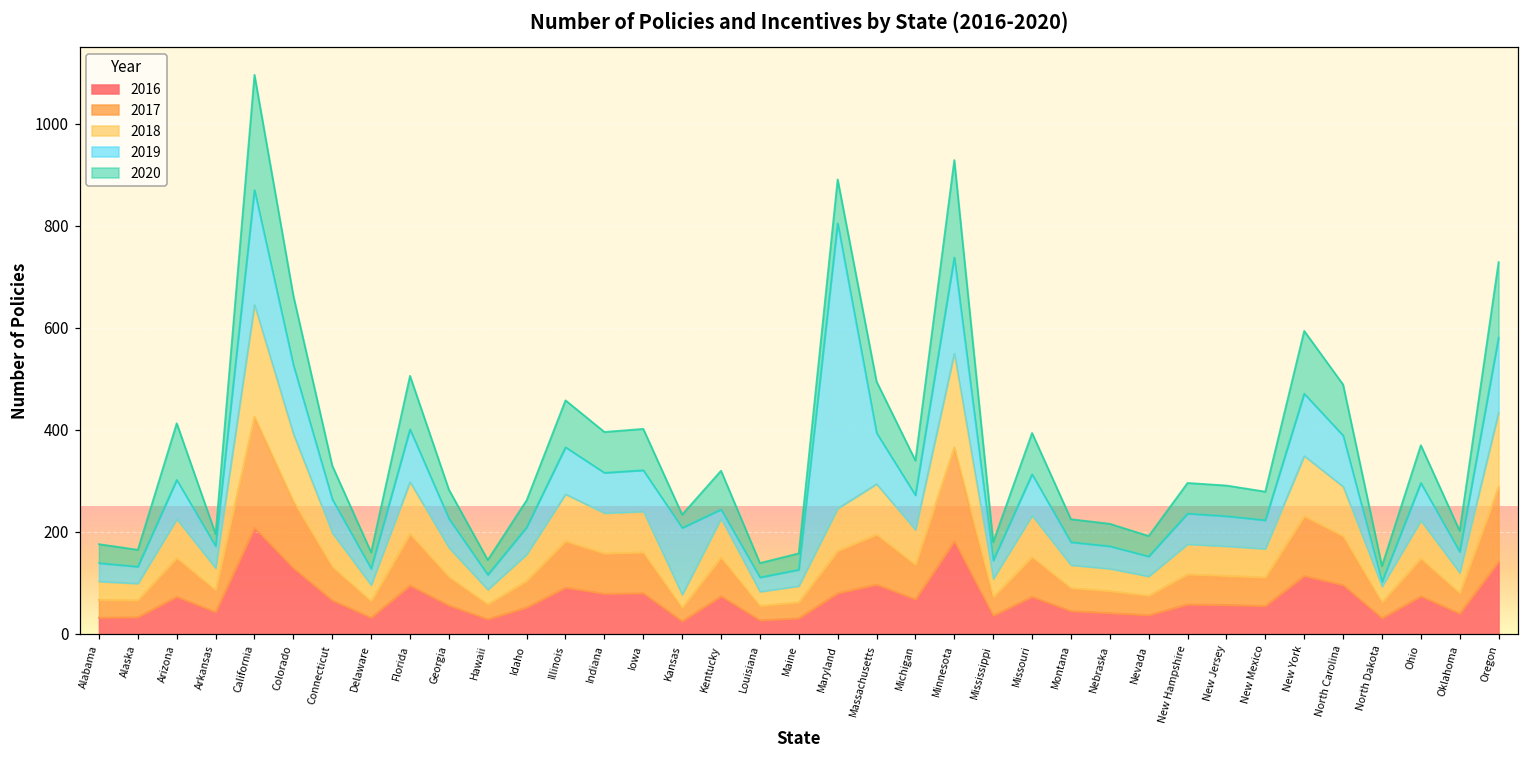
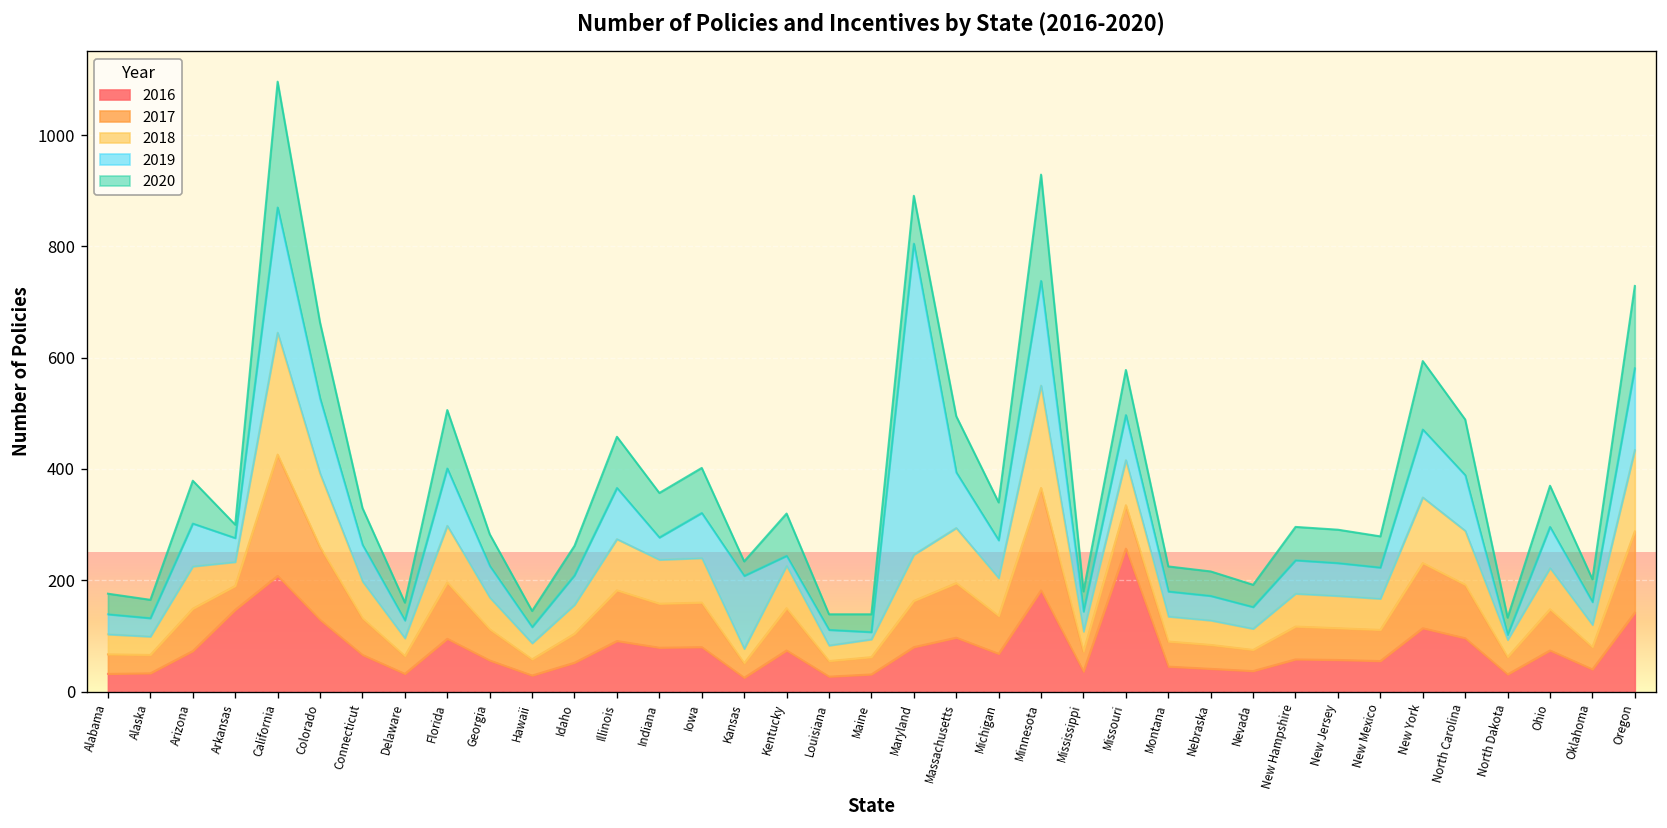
  {
    "2016": {
      "Alabama": 30,
      "Alaska": 30,
      "Arizona": 70,
-     "Arkansas": 40,
+     "Arkansas": 150,
      "California": 210,
      "Colorado": 130,
      "Connecticut": 70,
      "Delaware": 30,
      "Florida": 100,
      "Georgia": 60,
      "Hawaii": 30,
      "Idaho": 50,
      "Illinois": 90,
      "Indiana": 80,
      "Iowa": 80,
      "Kansas": 30,
      "Kentucky": 70,
      "Louisiana": 30,
      "Maine": 30,
      "Maryland": 80,
      "Massachusetts": 100,
      "Michigan": 70,
      "Minnesota": 180,
      "Mississippi": 40,
-     "Missouri": 70,
+     "Missouri": 260,
      "Montana": 50,
      "Nebraska": 40,
      "Nevada": 40,
      "New Hampshire": 60,
      "New Jersey": 60,
      "New Mexico": 60,
      "New York": 110,
      "North Carolina": 100,
      "North Dakota": 30,
      "Ohio": 70,
      "Oklahoma": 40,
      "Oregon": 140
    },
    "2019": {
      "Alabama": 40,
      "Alaska": 30,
      "Arizona": 80,
      "Arkansas": 40,
      "California": 230,
      "Colorado": 140,
      "Connecticut": 70,
      "Delaware": 30,
      "Florida": 100,
      "Georgia": 60,
      "Hawaii": 30,
      "Idaho": 50,
      "Illinois": 90,
-     "Indiana": 80,
+     "Indiana": 40,
      "Iowa": 80,
      "Kansas": 130,
      "Kentucky": 20,
      "Louisiana": 30,
-     "Maine": 30,
+     "Maine": 10,
      "Maryland": 560,
      "Massachusetts": 100,
      "Michigan": 70,
      "Minnesota": 190,
      "Mississippi": 40,
      "Missouri": 80,
      "Montana": 50,
      "Nebraska": 40,
      "Nevada": 40,
      "New Hampshire": 60,
      "New Jersey": 60,
      "New Mexico": 60,
      "New York": 120,
      "North Carolina": 100,
      "North Dakota": 10,
      "Ohio": 70,
      "Oklahoma": 40,
      "Oregon": 150
    },
    "2020": {
      "Alabama": 40,
      "Alaska": 30,
-     "Arizona": 110,
+     "Arizona": 80,
      "Arkansas": 20,
      "California": 230,
      "Colorado": 140,
      "Connecticut": 70,
      "Delaware": 30,
      "Florida": 110,
      "Georgia": 60,
      "Hawaii": 30,
      "Idaho": 50,
      "Illinois": 90,
      "Indiana": 80,
      "Iowa": 80,
      "Kansas": 30,
      "Kentucky": 80,
      "Louisiana": 30,
      "Maine": 30,
      "Maryland": 90,
      "Massachusetts": 100,
      "Michigan": 70,
      "Minnesota": 190,
      "Mississippi": 40,
      "Missouri": 80,
      "Montana": 50,
      "Nebraska": 40,
      "Nevada": 40,
      "New Hampshire": 60,
      "New Jersey": 60,
      "New Mexico": 60,
      "New York": 120,
      "North Carolina": 100,
      "North Dakota": 30,
      "Ohio": 70,
      "Oklahoma": 40,
      "Oregon": 150
    }
  }
